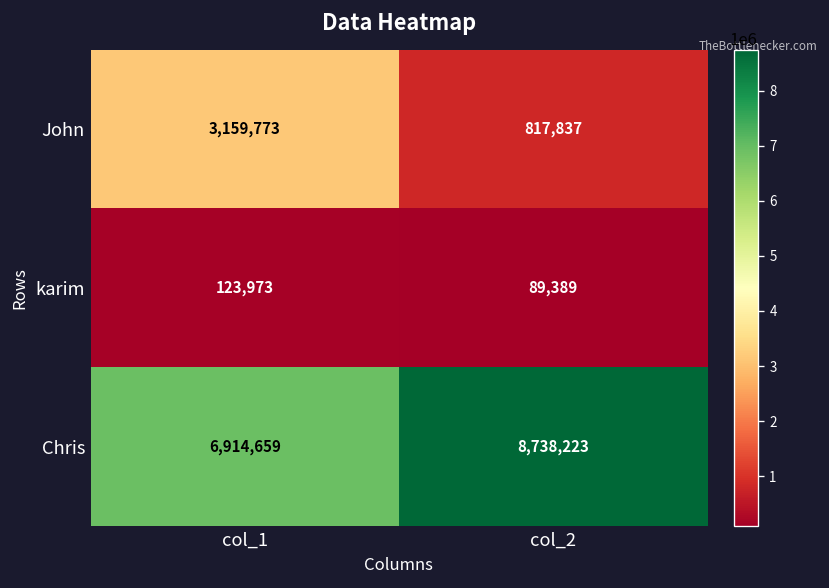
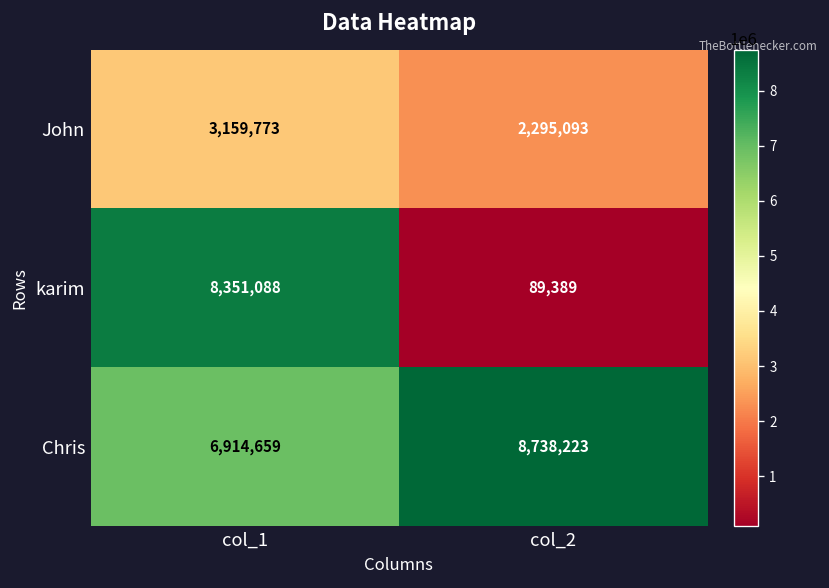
  {
    "John": {
      "col_1": "3,159,773",
-     "col_2": "817,837"
+     "col_2": "2,295,093"
    },
    "karim": {
-     "col_1": "123,973",
+     "col_1": "8,351,088",
      "col_2": "89,389"
    },
    "Chris": {
      "col_1": "6,914,659",
      "col_2": "8,738,223"
    }
  }
